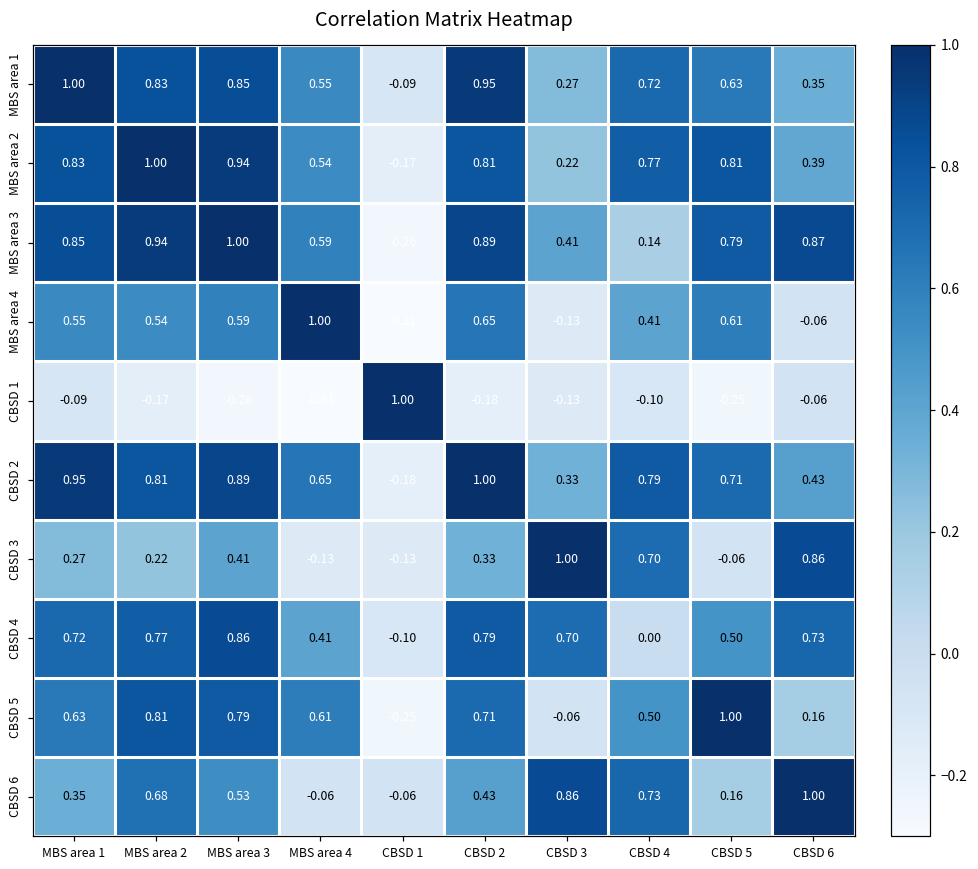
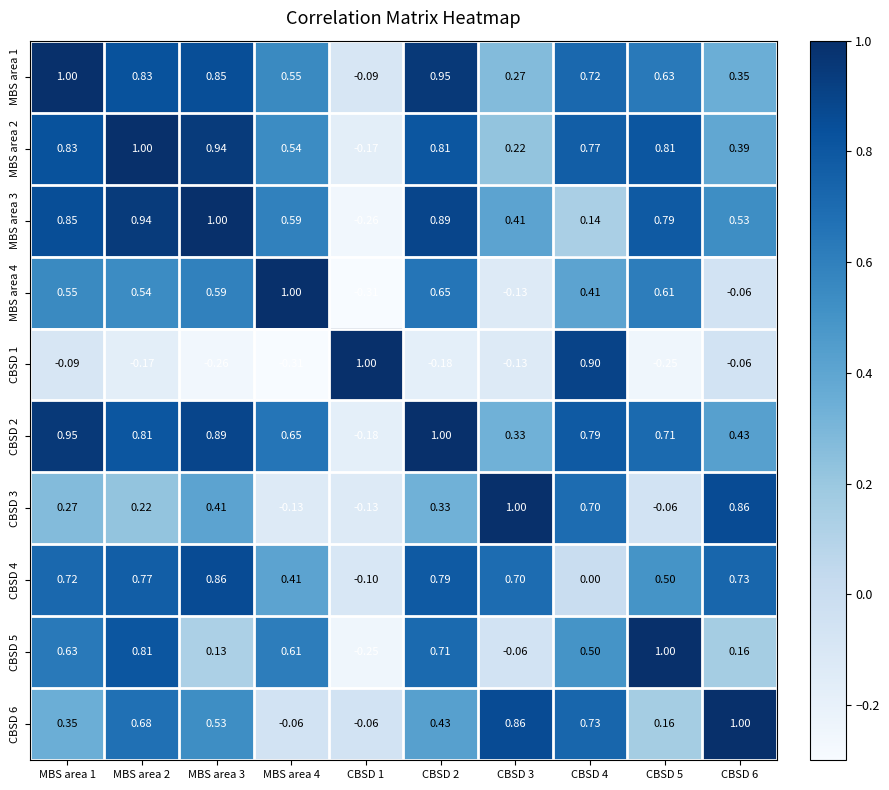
  {
    "MBS area 1": {
      "MBS area 1": 1.00,
      "MBS area 2": 0.83,
      "MBS area 3": 0.85,
      "MBS area 4": 0.55,
      "CBSD 1": -0.09,
      "CBSD 2": 0.95,
      "CBSD 3": 0.27,
      "CBSD 4": 0.72,
      "CBSD 5": 0.63,
      "CBSD 6": 0.35
    },
    "MBS area 2": {
      "MBS area 1": 0.83,
      "MBS area 2": 1.00,
      "MBS area 3": 0.94,
      "MBS area 4": 0.54,
      "CBSD 2": 0.81,
      "CBSD 3": 0.22,
      "CBSD 4": 0.77,
      "CBSD 5": 0.81,
      "CBSD 6": 0.39
    },
    "MBS area 3": {
      "MBS area 1": 0.85,
      "MBS area 2": 0.94,
      "MBS area 3": 1.00,
      "MBS area 4": 0.59,
      "CBSD 2": 0.89,
      "CBSD 3": 0.41,
      "CBSD 4": 0.14,
      "CBSD 5": 0.79,
-     "CBSD 6": 0.87
+     "CBSD 6": 0.53
    },
    "MBS area 4": {
      "MBS area 1": 0.55,
      "MBS area 2": 0.54,
      "MBS area 3": 0.59,
      "MBS area 4": 1.00,
      "CBSD 2": 0.65,
      "CBSD 4": 0.41,
      "CBSD 5": 0.61,
      "CBSD 6": -0.06
    },
    "CBSD 1": {
      "MBS area 1": -0.09,
      "CBSD 1": 1.00,
-     "CBSD 4": -0.10,
+     "CBSD 4": 0.90,
      "CBSD 6": -0.06
    },
    "CBSD 2": {
      "MBS area 1": 0.95,
      "MBS area 2": 0.81,
      "MBS area 3": 0.89,
      "MBS area 4": 0.65,
      "CBSD 2": 1.00,
      "CBSD 3": 0.33,
      "CBSD 4": 0.79,
      "CBSD 5": 0.71,
      "CBSD 6": 0.43
    },
    "CBSD 3": {
      "MBS area 1": 0.27,
      "MBS area 2": 0.22,
      "MBS area 3": 0.41,
      "CBSD 2": 0.33,
      "CBSD 3": 1.00,
      "CBSD 4": 0.70,
      "CBSD 5": -0.06,
      "CBSD 6": 0.86
    },
    "CBSD 4": {
      "MBS area 1": 0.72,
      "MBS area 2": 0.77,
      "MBS area 3": 0.86,
      "MBS area 4": 0.41,
      "CBSD 1": -0.10,
      "CBSD 2": 0.79,
      "CBSD 3": 0.70,
      "CBSD 4": 0.00,
      "CBSD 5": 0.50,
      "CBSD 6": 0.73
    },
    "CBSD 5": {
      "MBS area 1": 0.63,
      "MBS area 2": 0.81,
-     "MBS area 3": 0.79,
+     "MBS area 3": 0.13,
      "MBS area 4": 0.61,
      "CBSD 2": 0.71,
      "CBSD 3": -0.06,
      "CBSD 4": 0.50,
      "CBSD 5": 1.00,
      "CBSD 6": 0.16
    },
    "CBSD 6": {
      "MBS area 1": 0.35,
      "MBS area 2": 0.68,
      "MBS area 3": 0.53,
      "MBS area 4": -0.06,
      "CBSD 1": -0.06,
      "CBSD 2": 0.43,
      "CBSD 3": 0.86,
      "CBSD 4": 0.73,
      "CBSD 5": 0.16,
      "CBSD 6": 1.00
    }
  }
